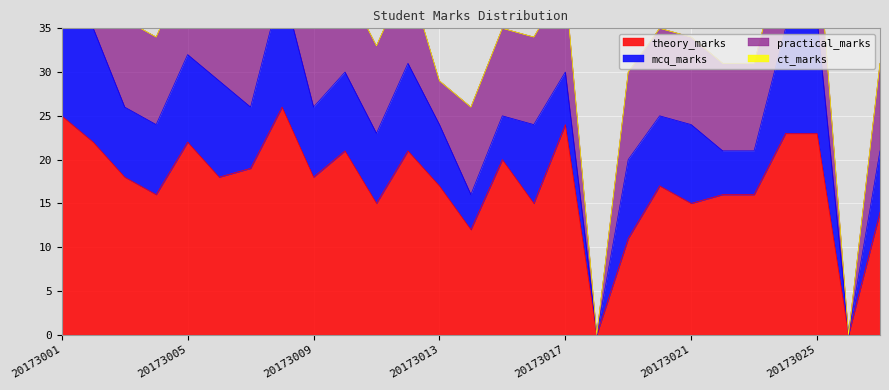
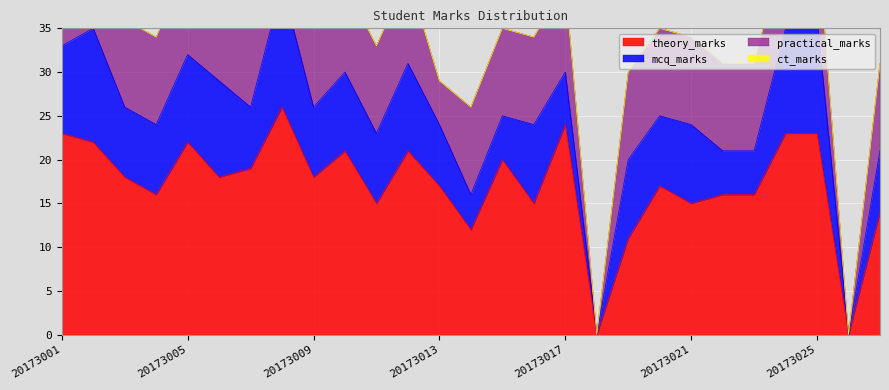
  {
    "theory_marks": {
-     "20173001": 25,
+     "20173001": 23,
      "20173005": 22,
      "20173009": 18,
      "20173013": 17,
      "20173017": 24,
      "20173021": 15,
      "20173025": 23
    },
    "mcq_marks": {
      "20173001": 10,
      "20173005": 10,
      "20173009": 8,
      "20173013": 7,
      "20173017": 6,
      "20173021": 9
    }
  }
